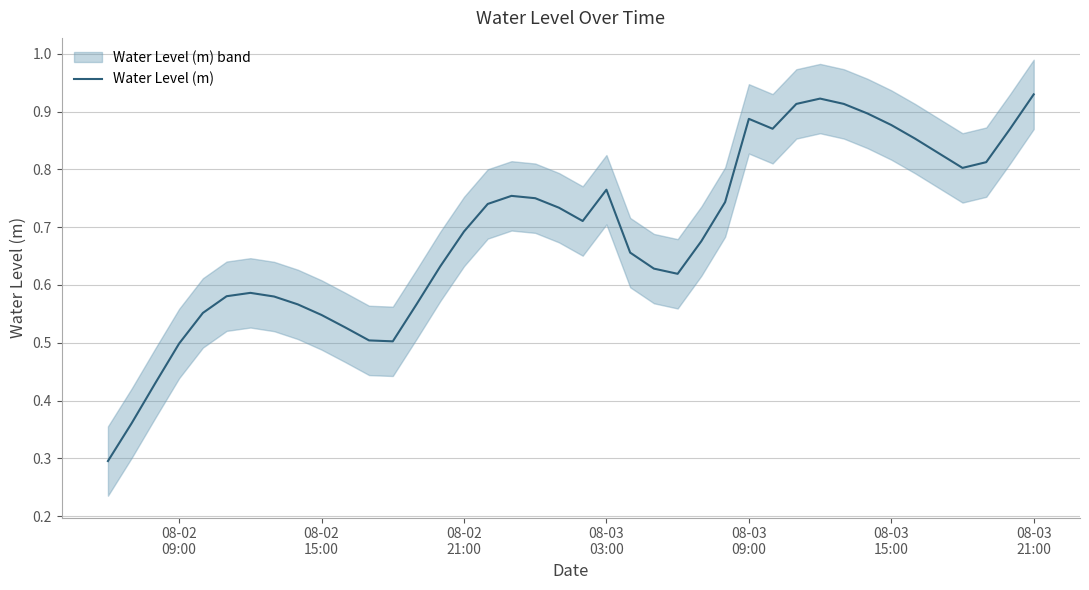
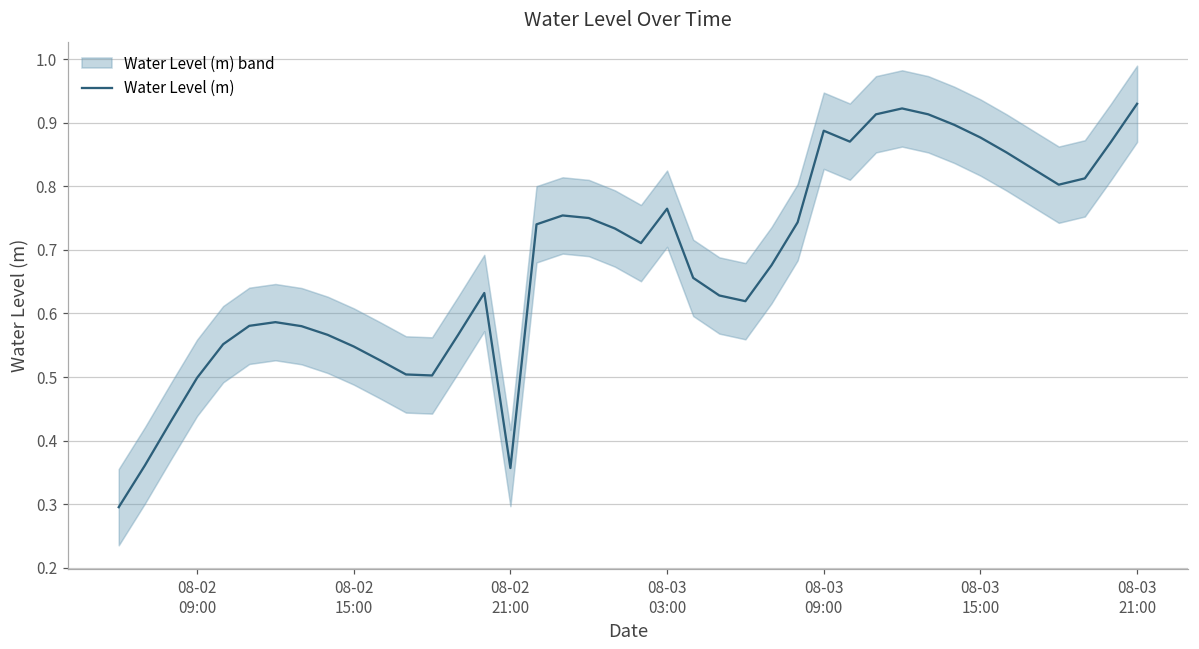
  {
    "Water Level (m)": {
      "08-02 09:00": 0.50,
      "08-02 15:00": 0.55,
-     "08-02 21:00": 0.69,
+     "08-02 21:00": 0.36,
      "08-03 03:00": 0.76,
      "08-03 09:00": 0.89,
      "08-03 15:00": 0.88,
      "08-03 21:00": 0.93
    }
  }
